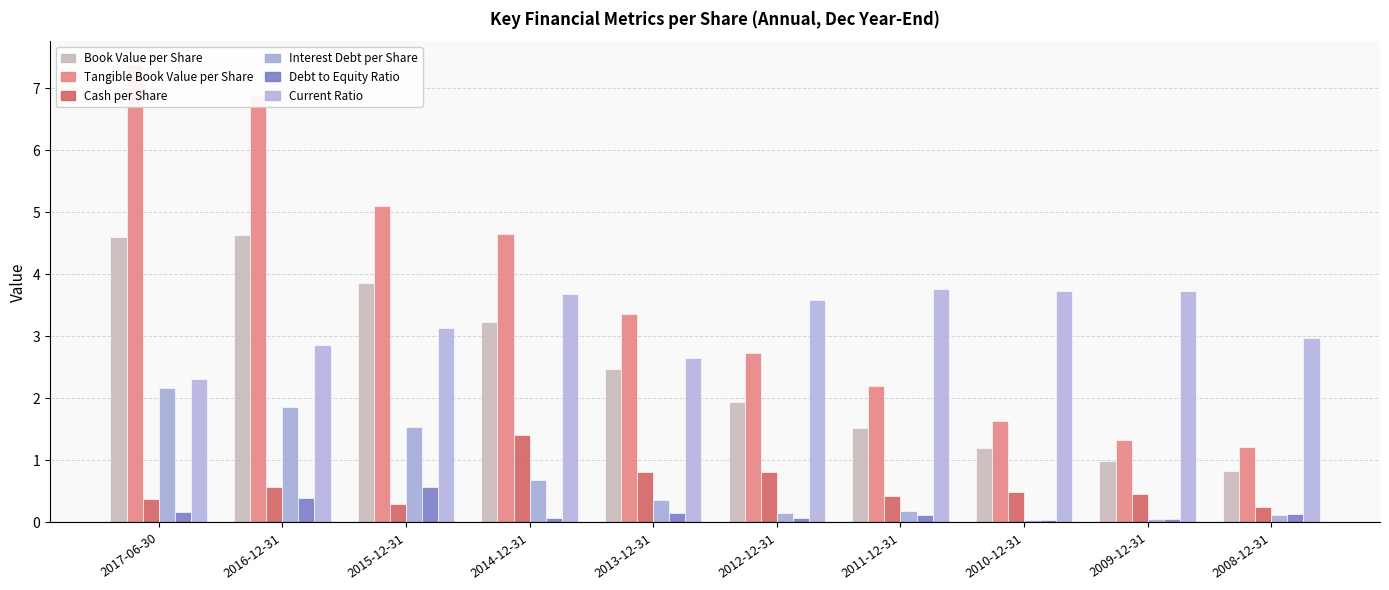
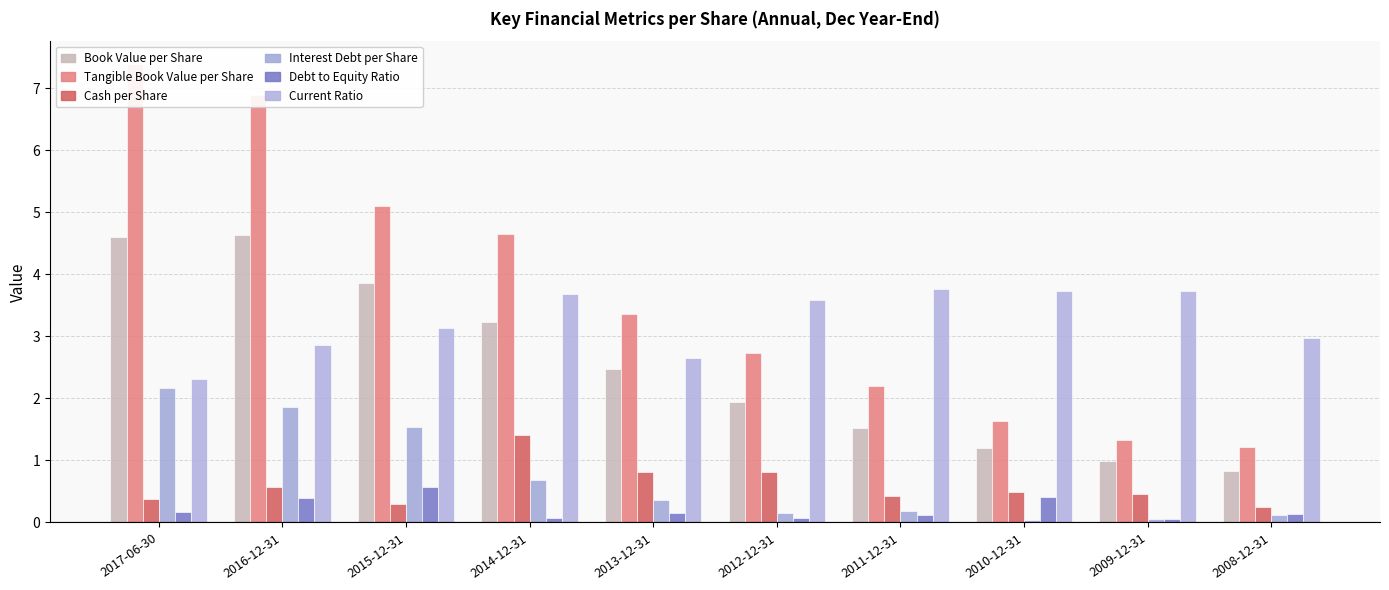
  {
    "Debt to Equity Ratio": {
      "2017-06-30": 0.2,
      "2016-12-31": 0.4,
      "2015-12-31": 0.6,
      "2014-12-31": 0.1,
      "2013-12-31": 0.1,
      "2012-12-31": 0.1,
      "2011-12-31": 0.1,
-     "2010-12-31": 0.0,
+     "2010-12-31": 0.4,
      "2009-12-31": 0.1,
      "2008-12-31": 0.1
    }
  }
